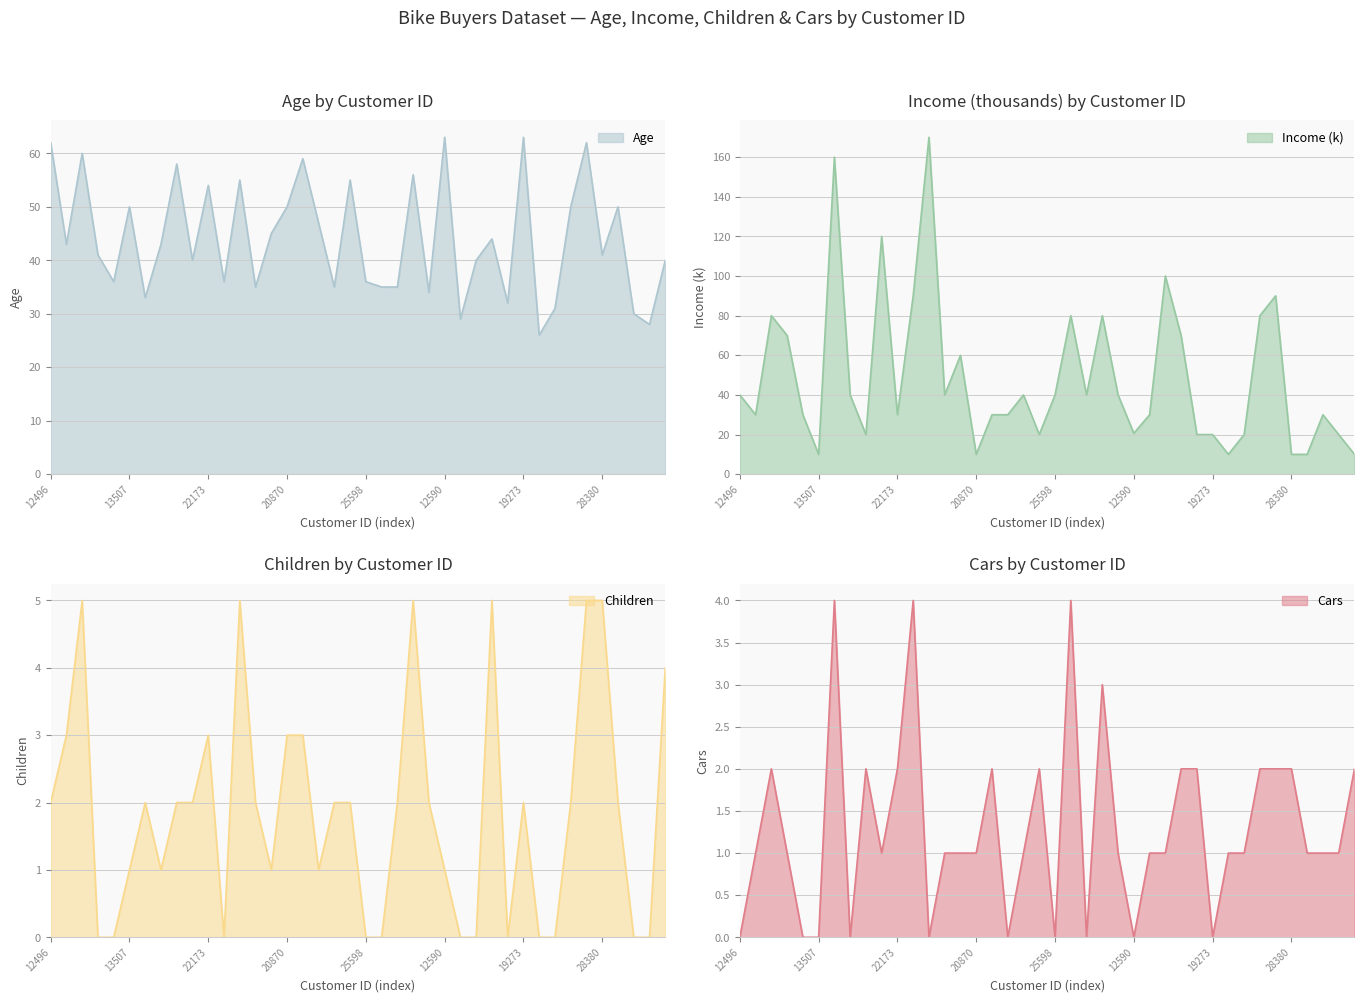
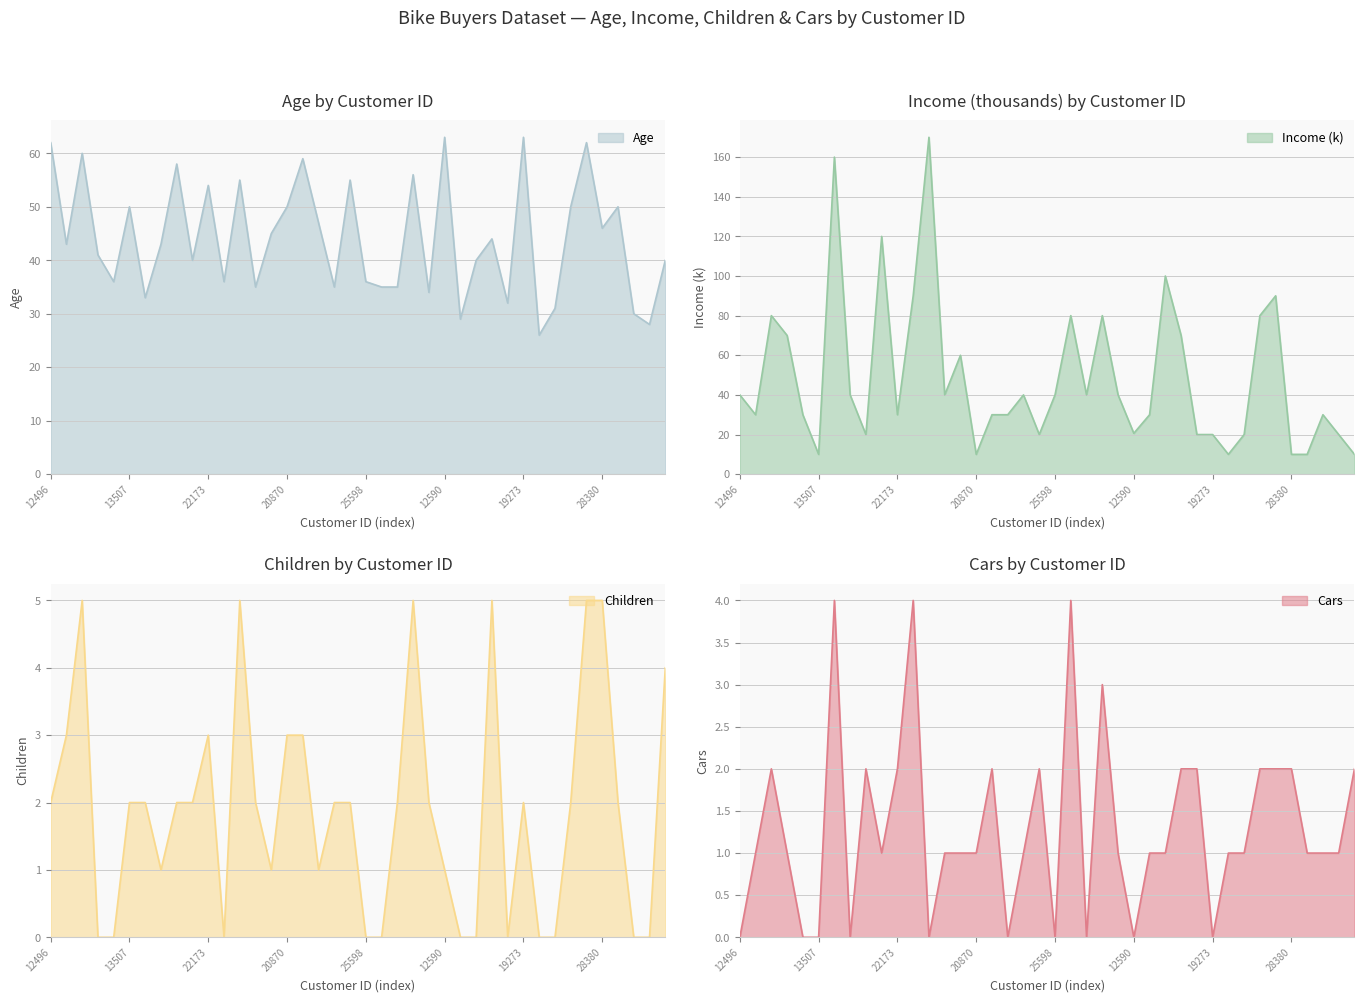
  {
    "Age by Customer ID": {
      "12496": 62,
      "13507": 50,
      "22173": 54,
      "20870": 50,
      "25598": 36,
      "12590": 63,
      "19273": 63,
-     "28380": 41
+     "28380": 46
    },
    "Income (thousands) by Customer ID": {
      "12496": 40,
      "13507": 10,
      "22173": 30,
      "20870": 10,
      "25598": 40,
      "12590": 21,
      "19273": 20,
      "28380": 10
    },
    "Children by Customer ID": {
      "12496": 2,
-     "13507": 1,
+     "13507": 2,
      "22173": 3,
      "20870": 3,
      "25598": 0,
      "12590": 1,
      "19273": 2,
      "28380": 5
    },
    "Cars by Customer ID": {
      "12496": 0.0,
      "13507": 0.0,
      "22173": 2.0,
      "20870": 1.0,
      "25598": 0.0,
      "12590": 0.0,
      "19273": 0.0,
      "28380": 2.0
    }
  }
